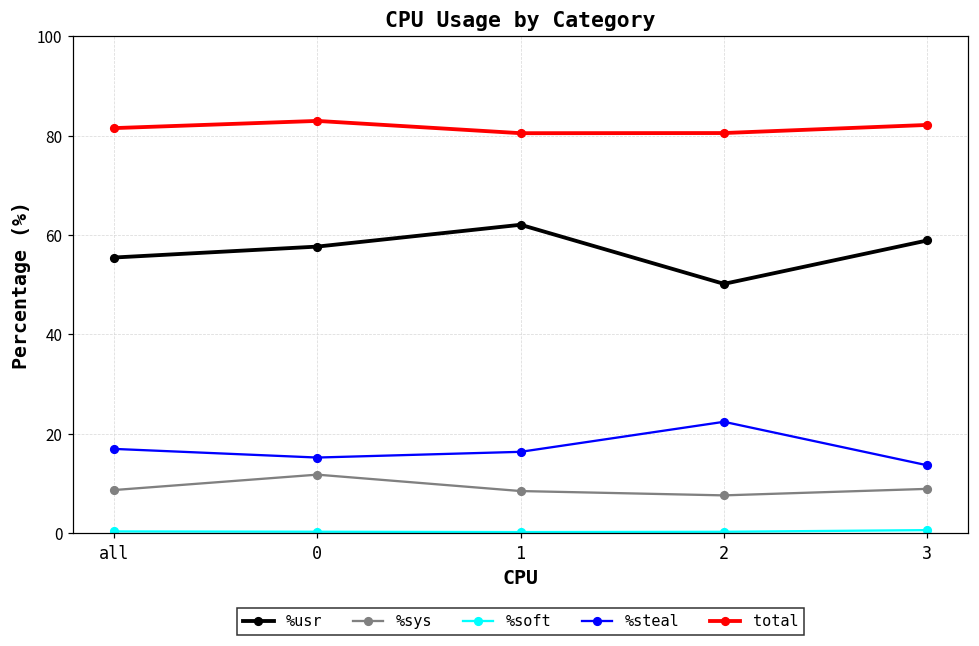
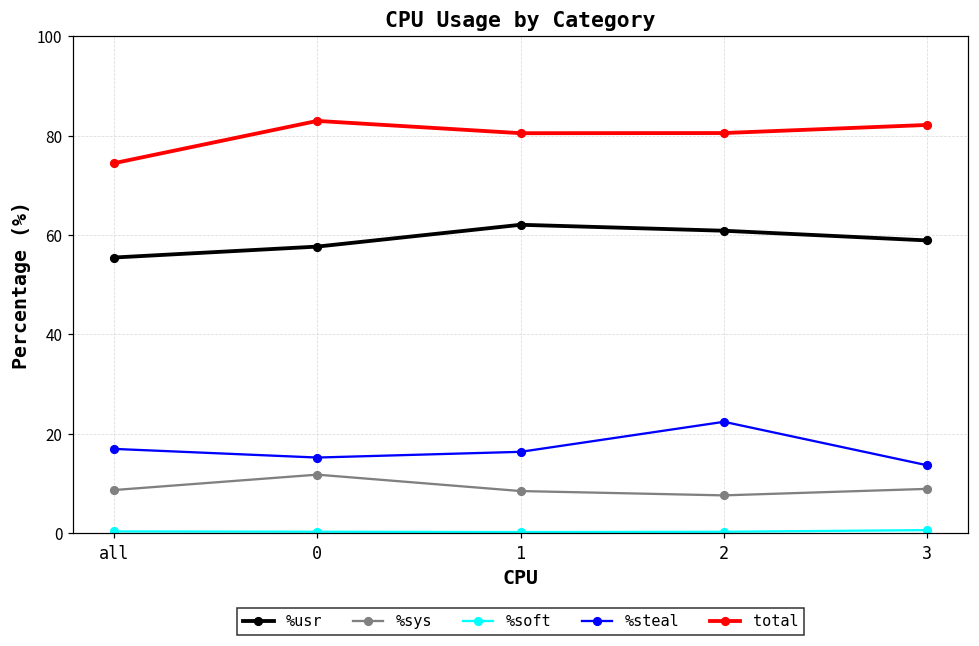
  {
    "%usr": {
      "all": 55,
      "0": 58,
      "1": 62,
-     "2": 50,
+     "2": 61,
      "3": 59
    },
    "%sys": {
      "all": 9,
      "0": 12,
      "1": 8,
      "2": 8,
      "3": 9
    },
    "%soft": {
      "all": 0,
      "0": 0,
      "1": 0,
      "2": 0,
      "3": 1
    },
    "%steal": {
      "all": 17,
      "0": 15,
      "1": 16,
      "2": 22,
      "3": 14
    },
    "total": {
-     "all": 81,
+     "all": 74,
      "0": 83,
      "1": 80,
      "2": 81,
      "3": 82
    }
  }
